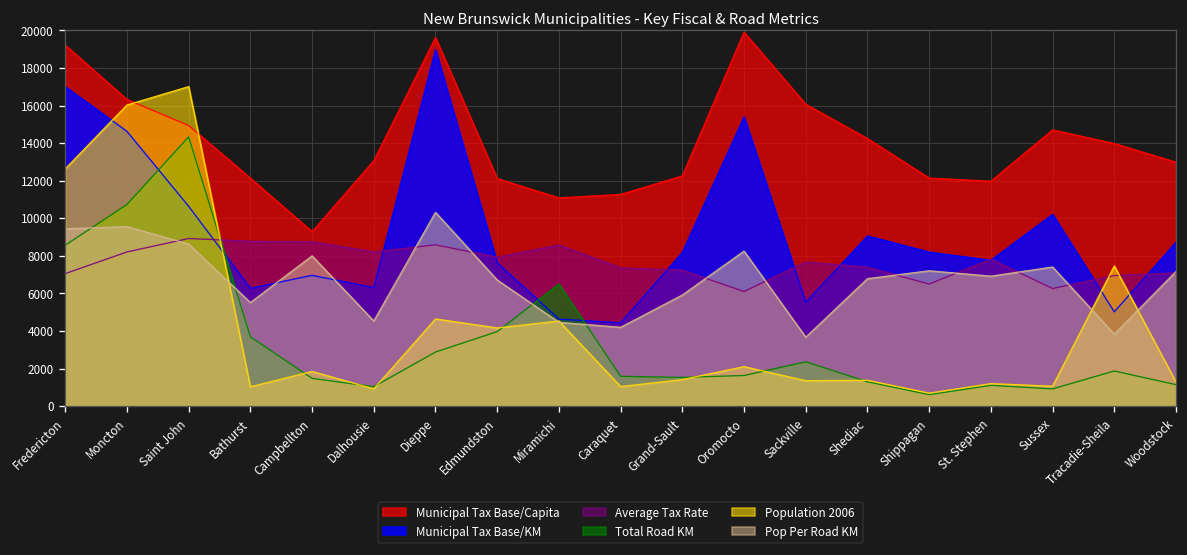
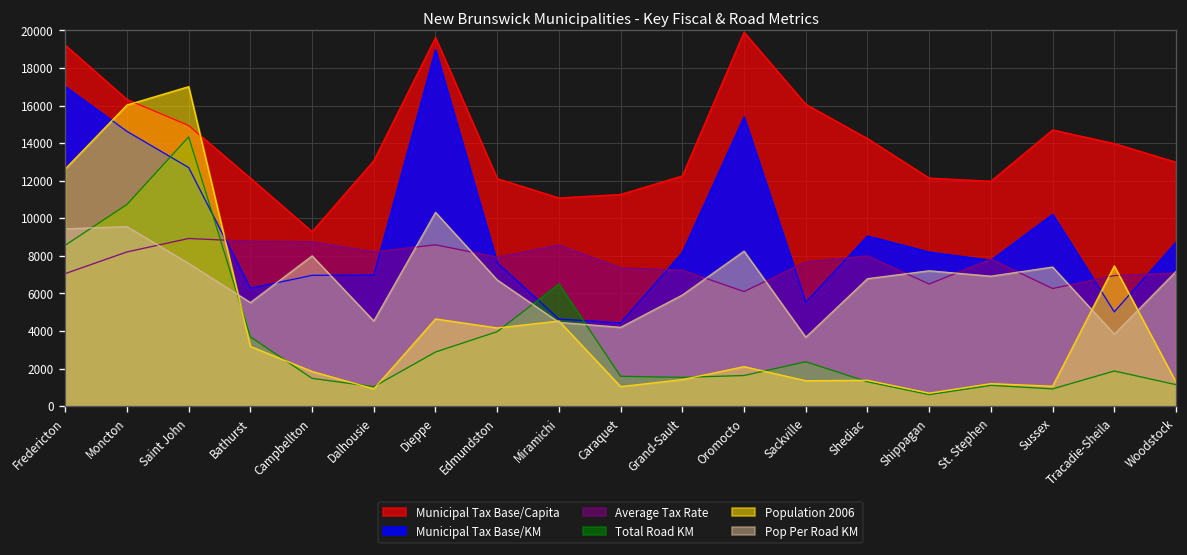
  {
    "Municipal Tax Base/Capita": {
      "Fredericton": 19200,
      "Moncton": 16300,
      "Saint John": 14900,
      "Bathurst": 12100,
      "Campbellton": 9300,
      "Dalhousie": 13100,
      "Dieppe": 19600,
      "Edmundston": 12100,
      "Miramichi": 11100,
      "Caraquet": 11300,
      "Grand-Sault": 12300,
      "Oromocto": 19900,
      "Sackville": 16100,
      "Shediac": 14200,
      "Shippagan": 12100,
      "St. Stephen": 12000,
      "Sussex": 14700,
      "Tracadie-Sheila": 14000,
      "Woodstock": 13000
    },
    "Municipal Tax Base/KM": {
      "Fredericton": 17000,
      "Moncton": 14600,
-     "Saint John": 10600,
+     "Saint John": 12700,
      "Bathurst": 6300,
      "Campbellton": 7000,
-     "Dalhousie": 6300,
+     "Dalhousie": 7000,
      "Dieppe": 19000,
      "Edmundston": 7600,
      "Caraquet": 4400,
      "Grand-Sault": 8200,
      "Oromocto": 15400,
      "Sackville": 5500,
      "Shediac": 9100,
      "Shippagan": 8200,
      "Sussex": 10200,
      "Tracadie-Sheila": 5000,
      "Woodstock": 8700
    },
    "Average Tax Rate": {
      "Fredericton": 7100,
      "Moncton": 8200,
      "Saint John": 8900,
      "Bathurst": 8800,
      "Campbellton": 8800,
      "Dalhousie": 8200,
      "Dieppe": 8600,
      "Edmundston": 7900,
      "Miramichi": 8600,
      "Caraquet": 7400,
      "Grand-Sault": 7200,
      "Oromocto": 6100,
      "Sackville": 7700,
-     "Shediac": 7400,
+     "Shediac": 8000,
      "Shippagan": 6500,
      "Sussex": 6300,
      "Tracadie-Sheila": 6900
    },
    "Total Road KM": {
      "Fredericton": 8600,
      "Moncton": 10700,
      "Saint John": 14300,
      "Bathurst": 3700,
      "Campbellton": 1500,
      "Dieppe": 2900,
      "Edmundston": 4000,
      "Miramichi": 6500,
      "Caraquet": 1600,
      "Oromocto": 1600,
      "Sackville": 2400,
      "Tracadie-Sheila": 1900
    },
    "Population 2006": {
      "Fredericton": 12600,
      "Moncton": 16000,
      "Saint John": 17000,
-     "Bathurst": 1000,
+     "Bathurst": 3200,
      "Campbellton": 1800,
      "Dieppe": 4600,
      "Edmundston": 4200,
      "Caraquet": 1000,
      "Oromocto": 2100,
      "Sackville": 1400,
      "Tracadie-Sheila": 7500
    },
    "Pop Per Road KM": {
      "Fredericton": 9400,
      "Moncton": 9600,
-     "Saint John": 8600,
+     "Saint John": 7600,
      "Bathurst": 5500,
      "Campbellton": 8000,
      "Dalhousie": 4500,
      "Dieppe": 10300,
      "Edmundston": 6700,
      "Caraquet": 4200,
      "Grand-Sault": 5900,
      "Oromocto": 8300,
      "Sackville": 3700,
      "Shediac": 6800,
      "Shippagan": 7200,
      "St. Stephen": 6900,
      "Sussex": 7400,
      "Tracadie-Sheila": 3800
    }
  }
